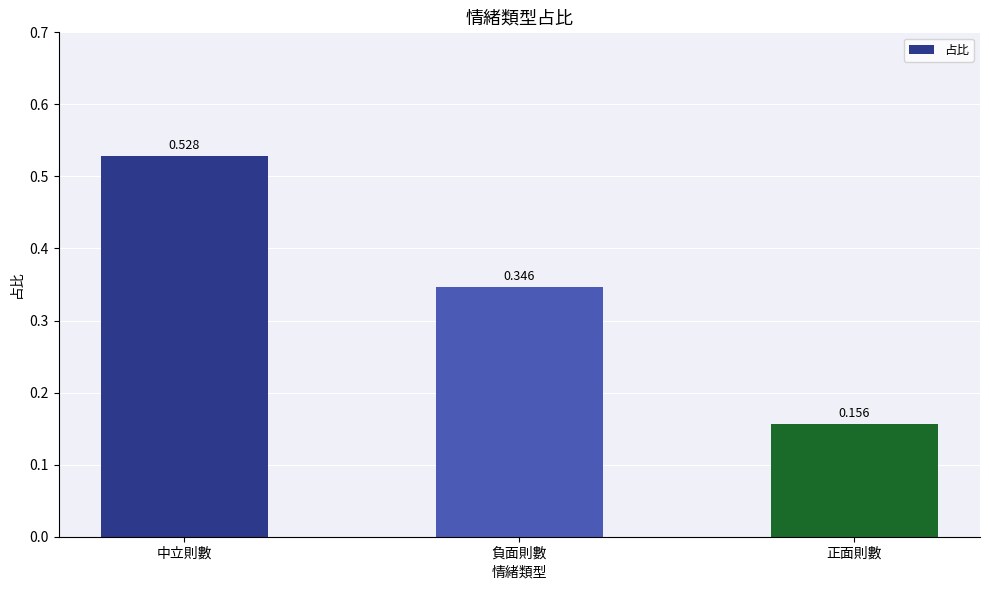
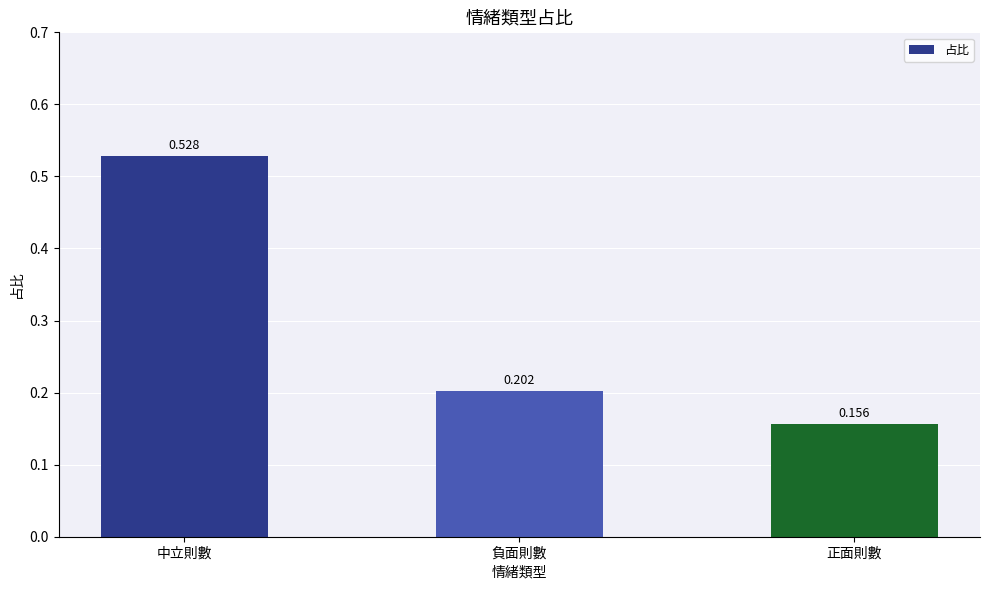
  {
    "中立則數": 0.528,
-   "負面則數": 0.346,
+   "負面則數": 0.202,
    "正面則數": 0.156
  }
